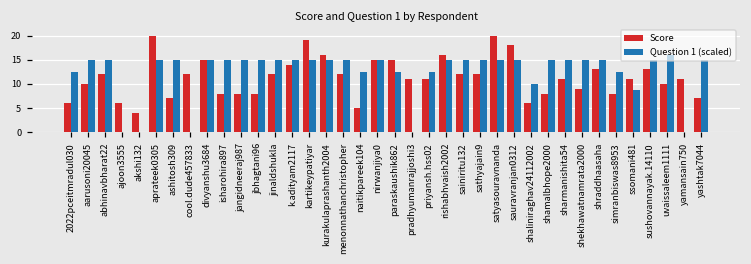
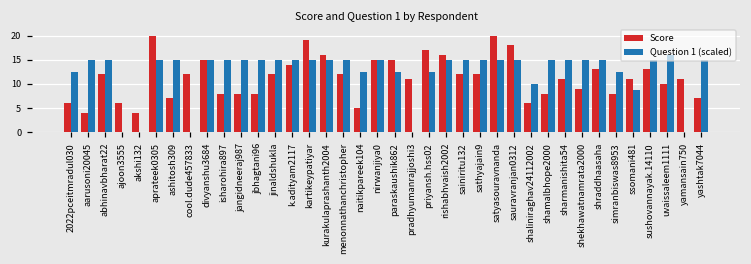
  {
    "Score": {
      "2022pceitmradul030": 6,
-     "aarusoni20045": 10,
+     "aarusoni20045": 4,
      "abhinavbharat22": 12,
      "ajoon3555": 6,
      "akshi132": 4,
      "aprateek0305": 20,
      "ashitosh309": 7,
      "cool.dude457833": 12,
      "divyanshu3684": 15,
      "isharohira897": 8,
      "jangidneeraj987": 8,
      "jbhagtani96": 8,
      "jinaldshukla": 12,
      "k.adityam2117": 14,
      "kartikeypatiyar": 19,
      "kurakulaprashanth2004": 16,
      "menonnathanchristopher": 12,
      "naitikpareek104": 5,
      "nirwanjiya0": 15,
      "paraskaushik862": 15,
      "pradhyumanrajjoshi3": 11,
-     "priyansh.hss02": 11,
+     "priyansh.hss02": 17,
      "rishabhvaish2002": 16,
      "sainiritu132": 12,
      "sathyajain9": 12,
      "satyasouravnanda": 20,
      "sauravranjan0312": 18,
      "shaliniraghav24112002": 6,
      "shamalbhope2000": 8,
      "sharmanishita54": 11,
      "shekhawatnamrata2000": 9,
      "shraddhaasaha": 13,
      "simranbiswas8953": 8,
      "ssomani481": 11,
      "sushovannayak.14110": 13,
      "uvaissaleem1111": 10,
      "yamansain750": 11,
      "yashtak7044": 7
    },
    "Question 1 (scaled)": {
      "2022pceitmradul030": 13,
      "aarusoni20045": 15,
      "abhinavbharat22": 15,
      "ajoon3555": 0,
      "akshi132": 0,
      "aprateek0305": 15,
      "ashitosh309": 15,
      "cool.dude457833": 0,
      "divyanshu3684": 15,
      "isharohira897": 15,
      "jangidneeraj987": 15,
      "jbhagtani96": 15,
      "jinaldshukla": 15,
      "k.adityam2117": 15,
      "kartikeypatiyar": 15,
      "kurakulaprashanth2004": 15,
      "menonnathanchristopher": 15,
      "naitikpareek104": 13,
      "nirwanjiya0": 15,
      "paraskaushik862": 13,
      "pradhyumanrajjoshi3": 0,
      "priyansh.hss02": 13,
      "rishabhvaish2002": 15,
      "sainiritu132": 15,
      "sathyajain9": 15,
      "satyasouravnanda": 15,
      "sauravranjan0312": 15,
      "shaliniraghav24112002": 10,
      "shamalbhope2000": 15,
      "sharmanishita54": 15,
      "shekhawatnamrata2000": 15,
      "shraddhaasaha": 15,
      "simranbiswas8953": 13,
      "ssomani481": 9,
      "yamansain750": 0
    }
  }
